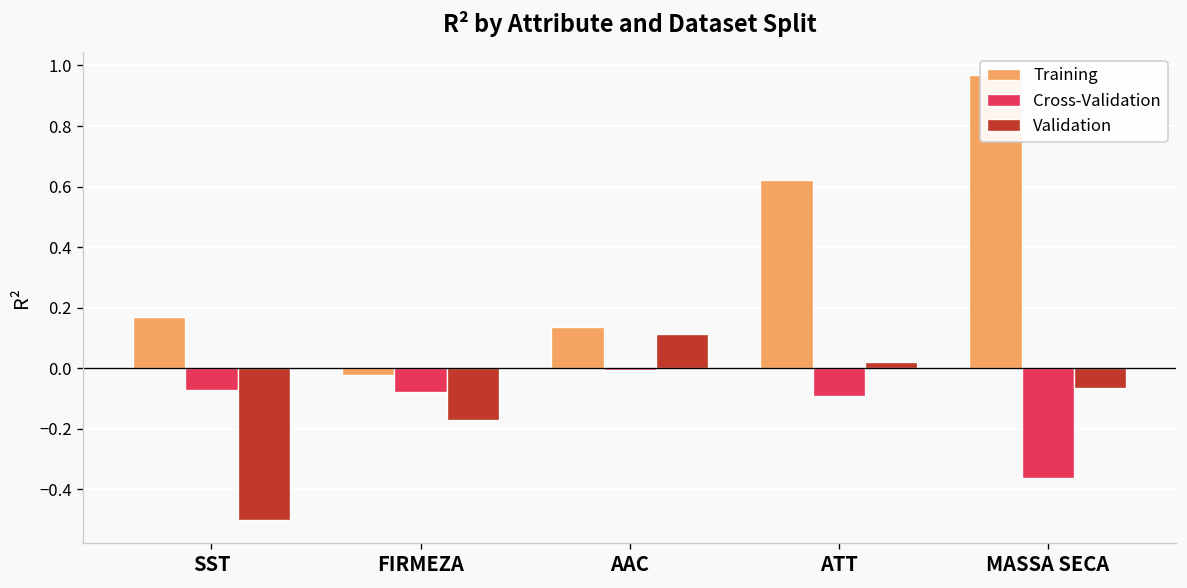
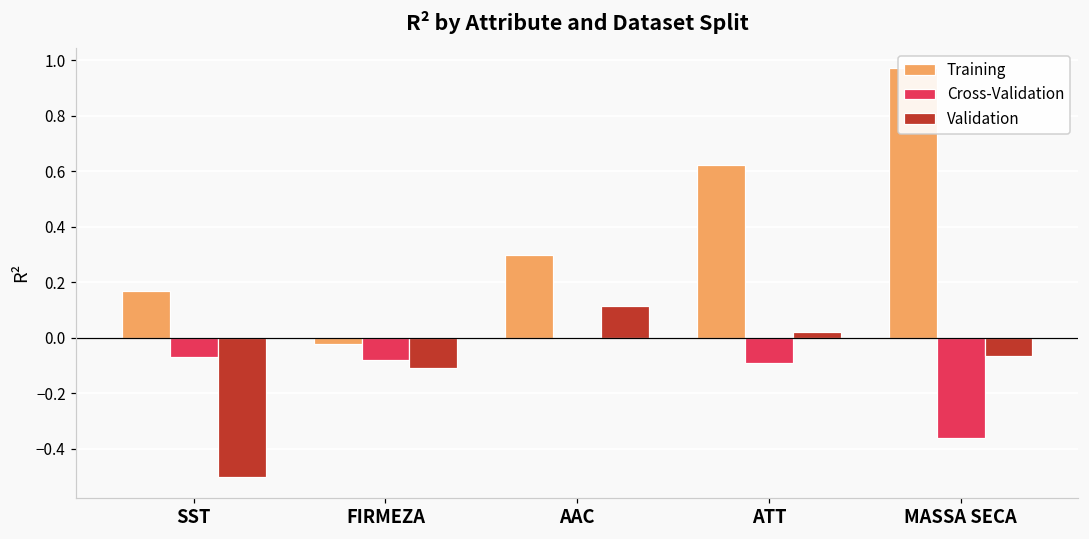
  {
    "Training": {
      "SST": 0.17,
      "FIRMEZA": -0.02,
-     "AAC": 0.14,
+     "AAC": 0.30,
      "ATT": 0.62
    },
    "Cross-Validation": {
      "SST": -0.07,
      "FIRMEZA": -0.08,
      "ATT": -0.09,
      "MASSA SECA": -0.36
    },
    "Validation": {
      "SST": -0.50,
-     "FIRMEZA": -0.17,
+     "FIRMEZA": -0.11,
      "AAC": 0.11,
      "ATT": 0.02,
      "MASSA SECA": -0.06
    }
  }
